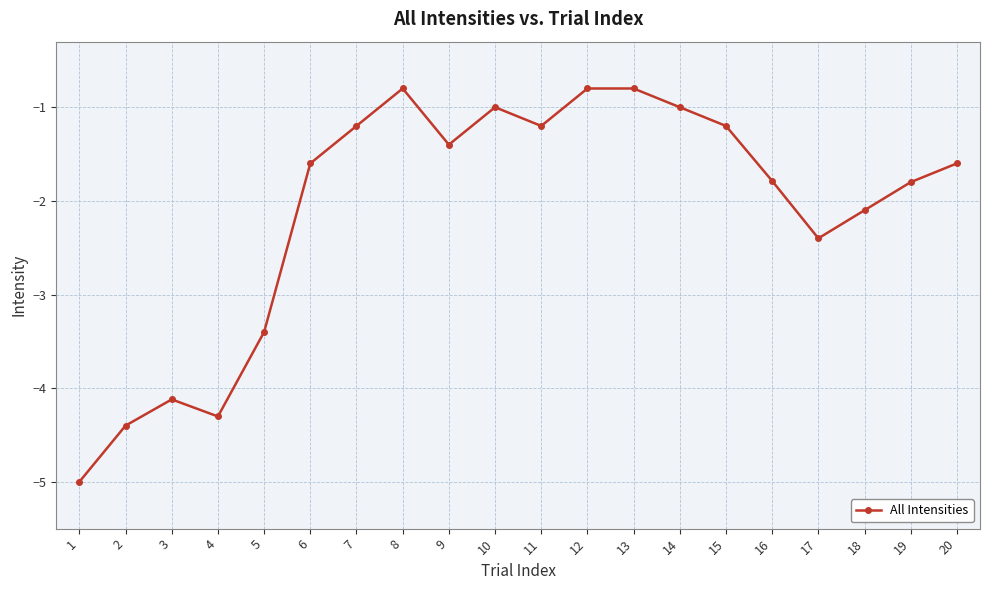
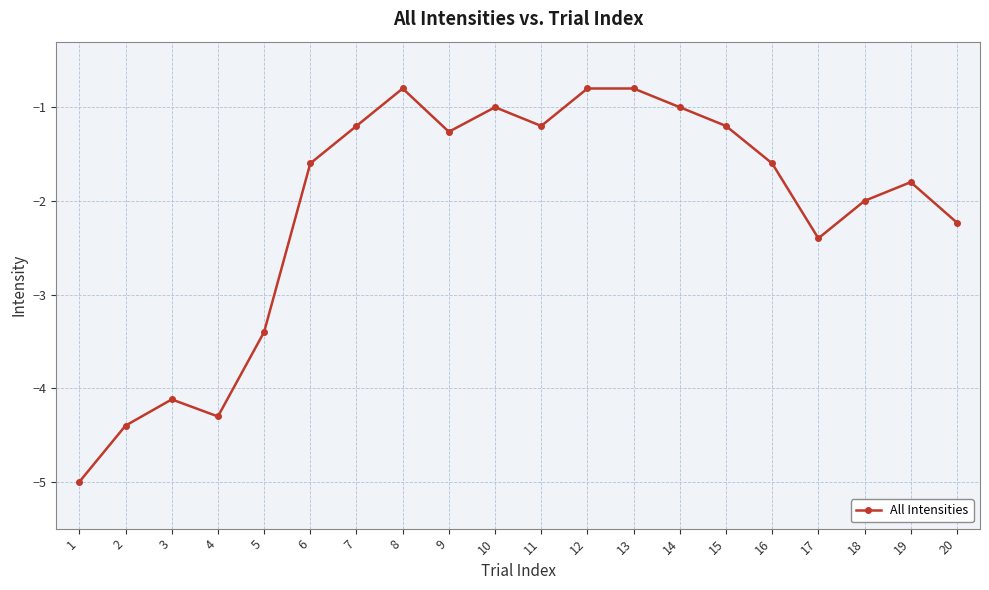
  {
    "1": -5.0,
    "2": -4.4,
    "3": -4.1,
    "4": -4.3,
    "5": -3.4,
    "6": -1.6,
    "7": -1.2,
    "8": -0.8,
-   "9": -1.4,
+   "9": -1.3,
    "10": -1.0,
    "11": -1.2,
    "12": -0.8,
    "13": -0.8,
    "14": -1.0,
    "15": -1.2,
-   "16": -1.8,
+   "16": -1.6,
    "17": -2.4,
-   "18": -2.1,
+   "18": -2.0,
    "19": -1.8,
-   "20": -1.6
+   "20": -2.2
  }
